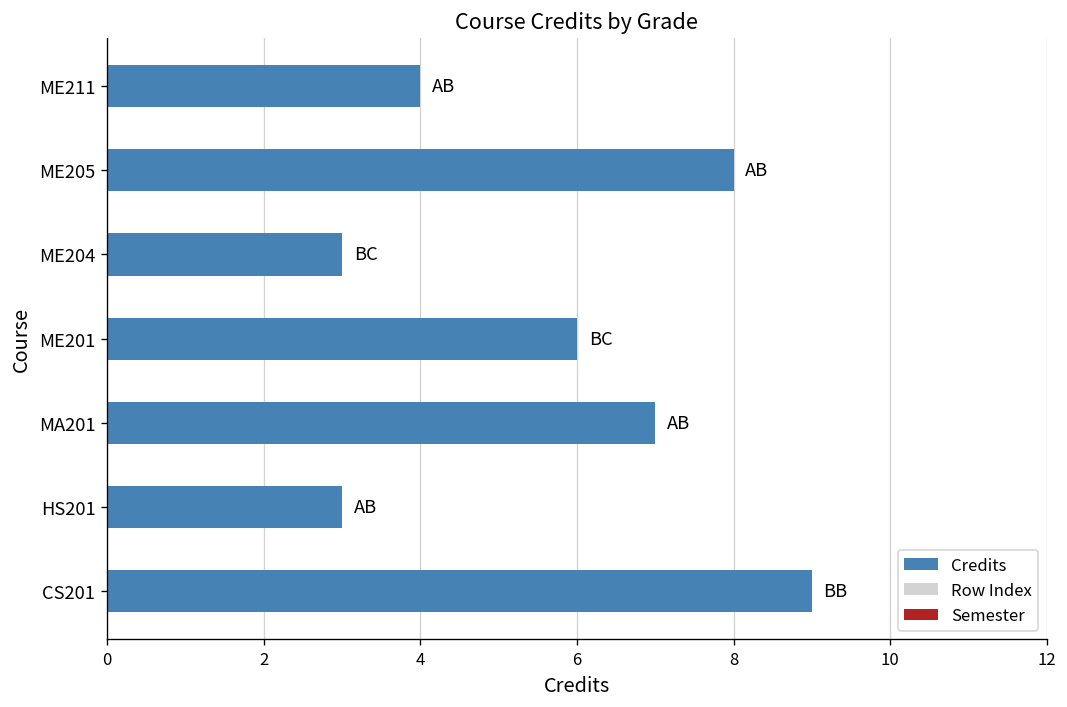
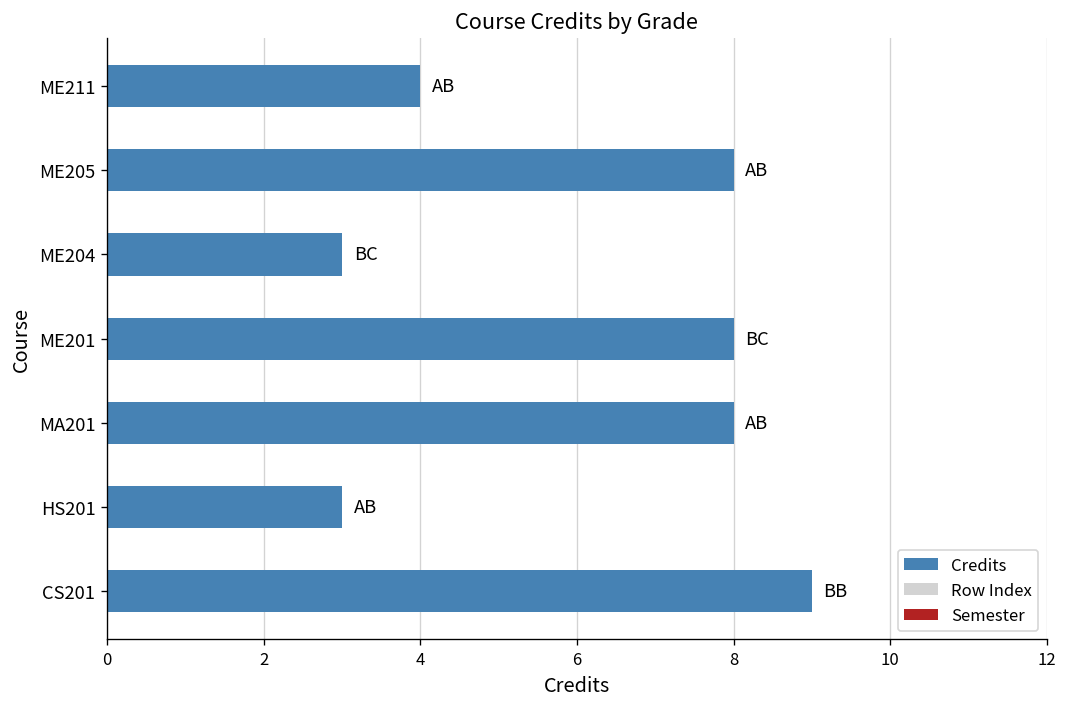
  {
    "Credits": {
      "ME211": 4,
      "ME205": 8,
      "ME204": 3,
-     "ME201": 6,
-     "MA201": 7,
+     "ME201": 8,
+     "MA201": 8,
      "HS201": 3,
      "CS201": 9
    },
    "Semester": {
      "ME211": 0,
      "ME205": 0,
      "ME204": 0,
      "ME201": 0,
      "MA201": 0,
      "HS201": 0,
      "CS201": 0
    }
  }
